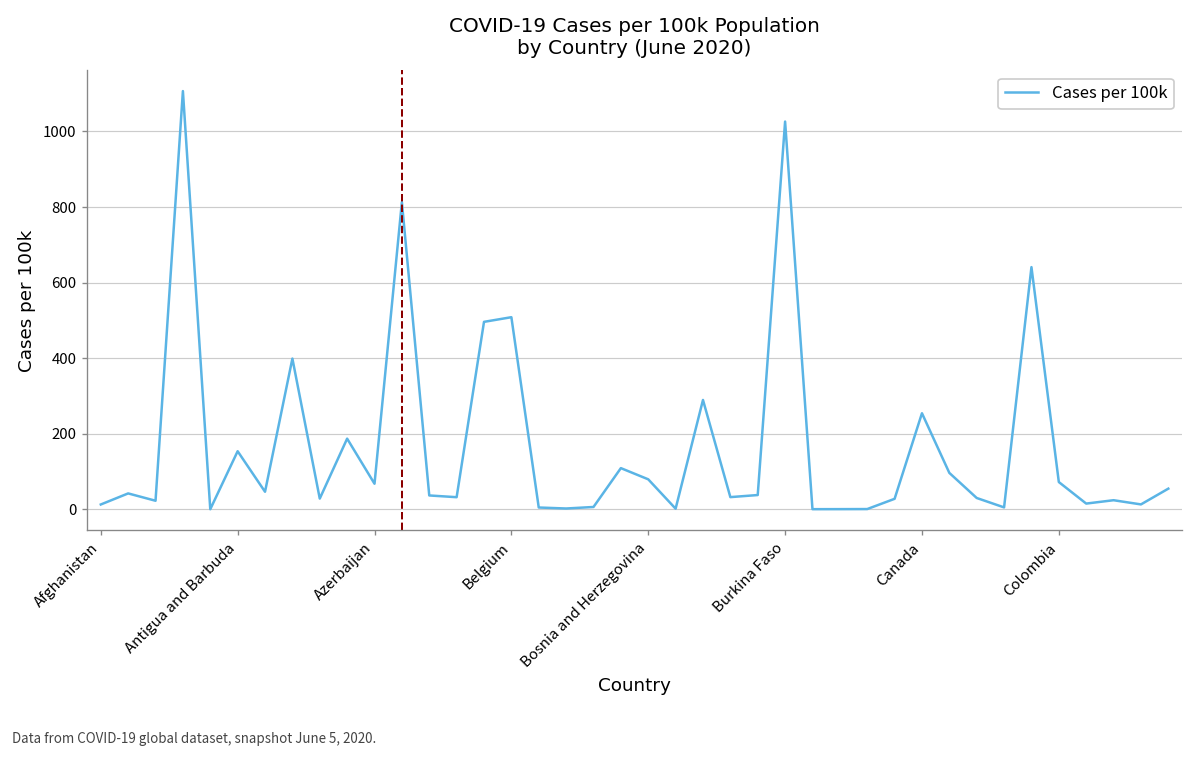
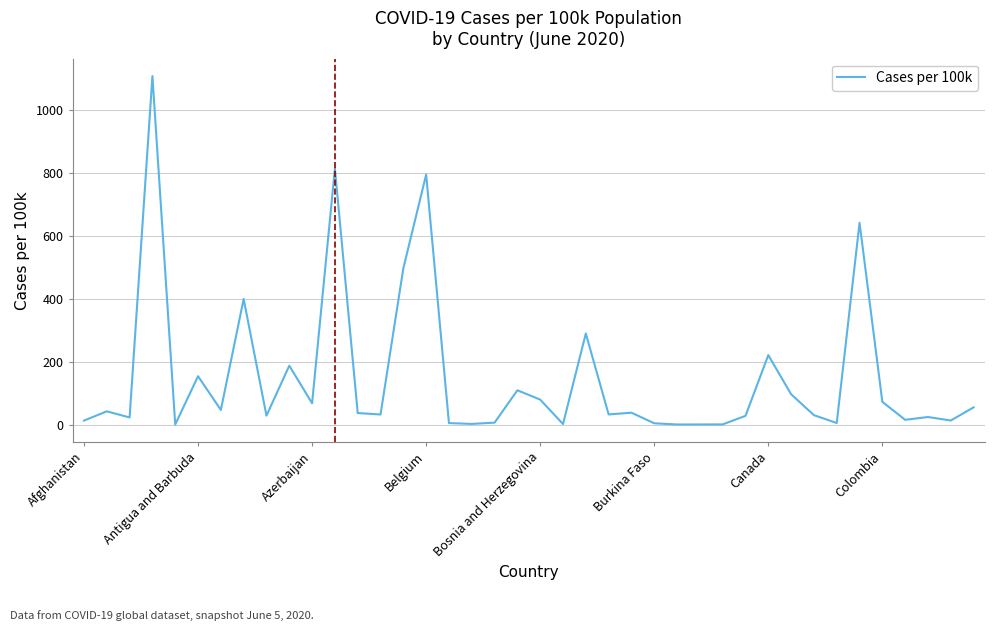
  {
    "Afghanistan": 10,
    "Antigua and Barbuda": 150,
    "Azerbaijan": 70,
-   "Belgium": 510,
+   "Belgium": 790,
    "Bosnia and Herzegovina": 80,
-   "Burkina Faso": 1030,
-   "Canada": 250,
+   "Burkina Faso": 0,
+   "Canada": 220,
    "Colombia": 70
  }
